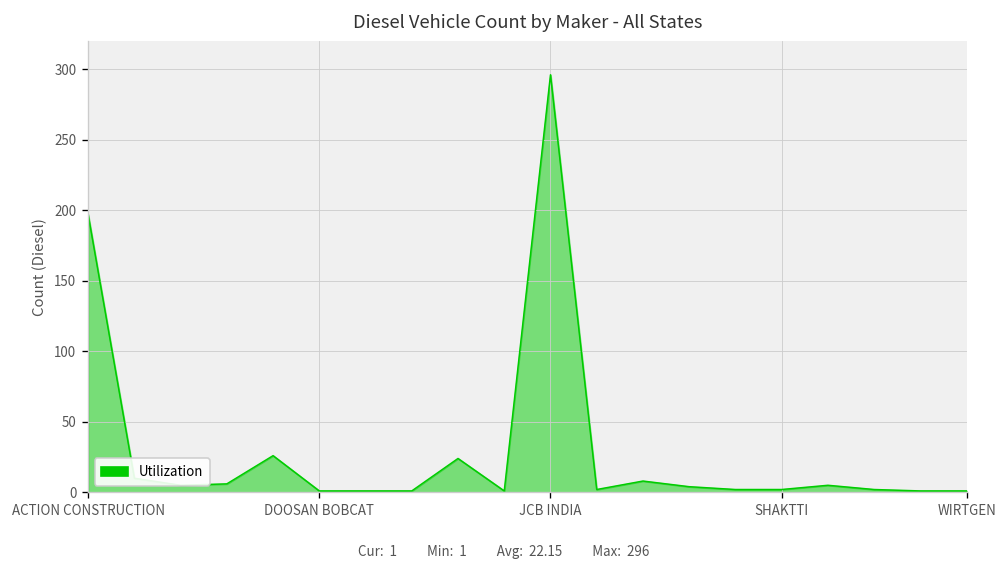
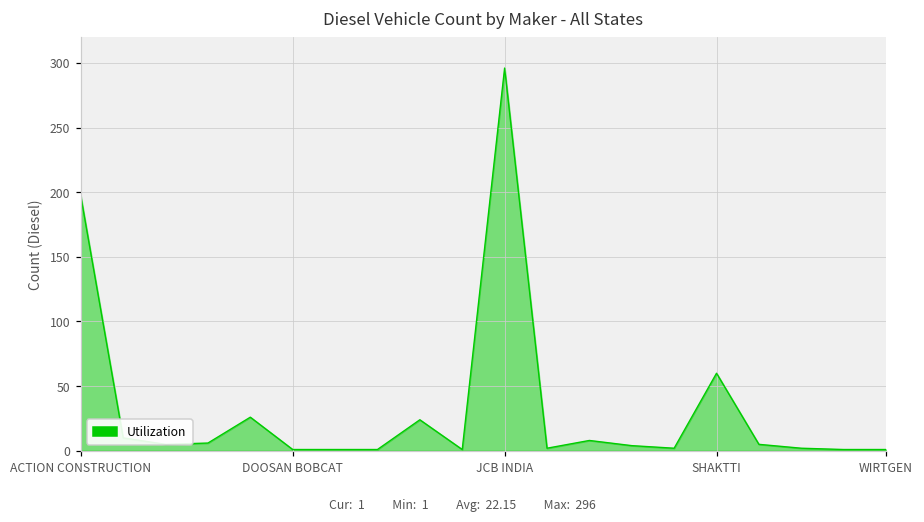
  {
    "ACTION CONSTRUCTION": 197,
    "DOOSAN BOBCAT": 1,
    "JCB INDIA": 296,
-   "SHAKTTI": 2,
+   "SHAKTTI": 60,
    "WIRTGEN": 1
  }
